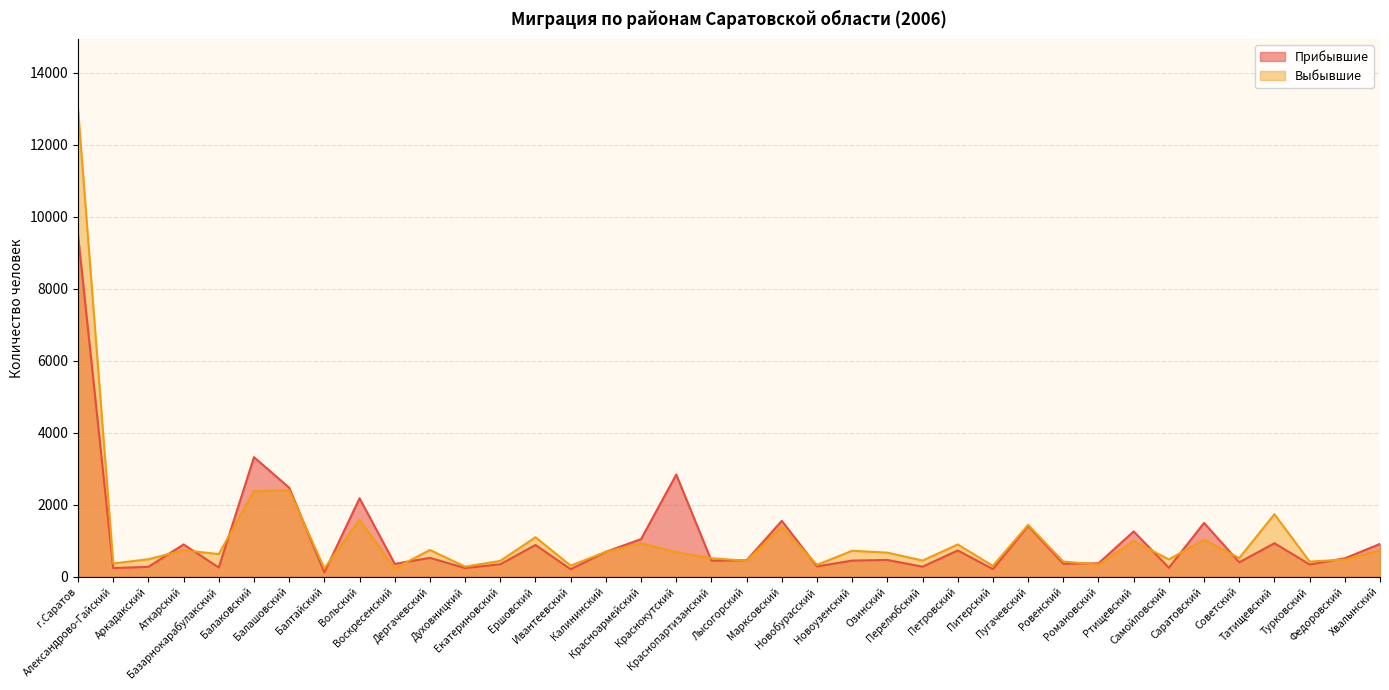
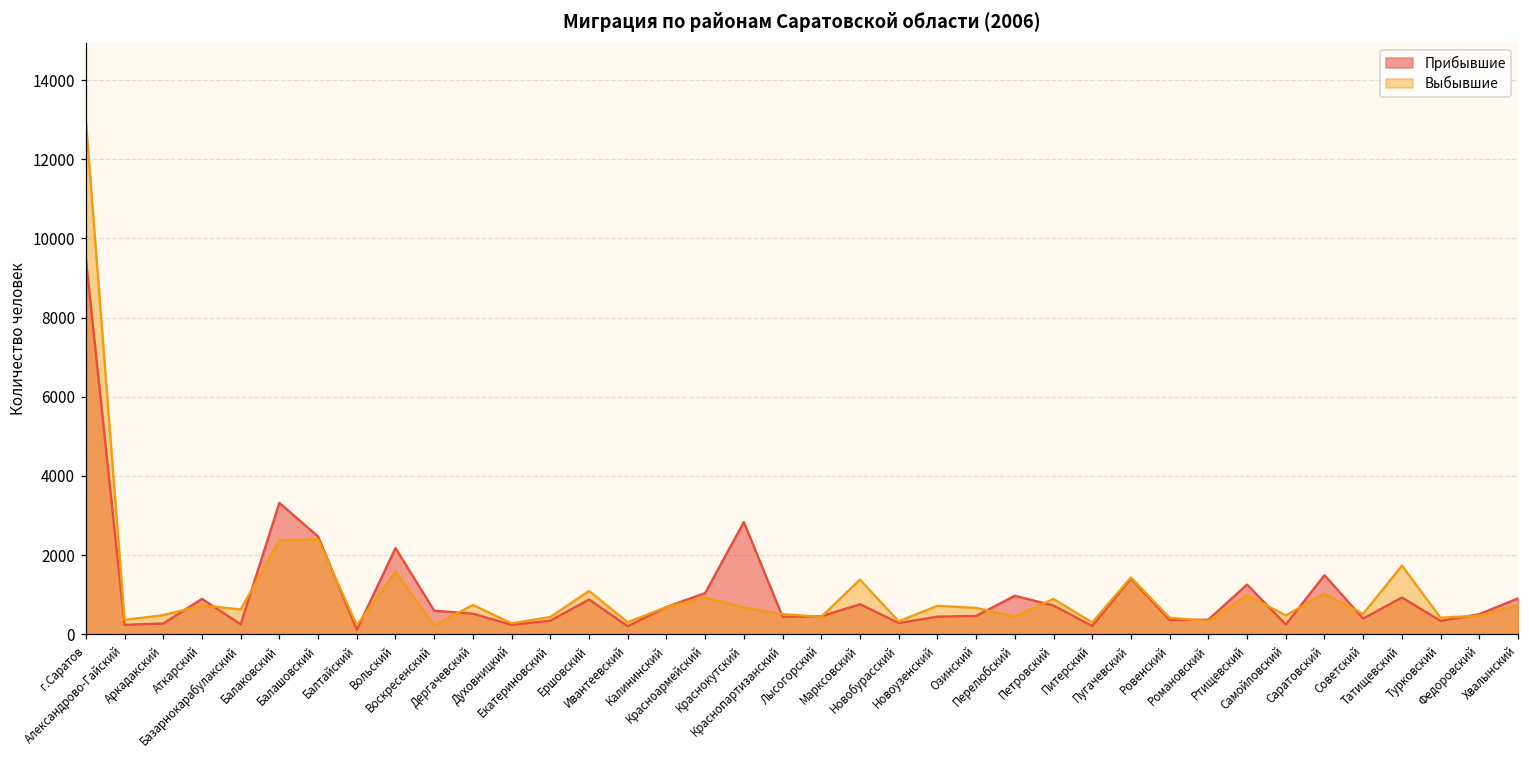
  {
    "Прибывшие": {
      "г.Саратов": 9500,
      "Александрово-Гайский": 200,
      "Аркадакский": 300,
      "Аткарский": 900,
      "Базарнокарабулакский": 300,
      "Балаковский": 3300,
      "Балашовский": 2500,
      "Балтайский": 100,
      "Вольский": 2200,
-     "Воскресенский": 400,
+     "Воскресенский": 600,
      "Дергачевский": 500,
      "Екатериновский": 300,
      "Ершовский": 900,
      "Ивантеевский": 200,
      "Красноармейский": 1000,
      "Краснокутский": 2800,
-     "Марксовский": 1500,
+     "Марксовский": 800,
      "Новоузенский": 400,
      "Озинский": 500,
-     "Перелюбский": 300,
+     "Перелюбский": 1000,
      "Петровский": 700,
      "Питерский": 200,
      "Ртищевский": 1300,
      "Самойловский": 200,
      "Саратовский": 1500,
      "Советский": 400,
      "Татищевский": 900,
      "Турковский": 300,
      "Хвалынский": 900
    },
    "Выбывшие": {
      "г.Саратов": 13000,
      "Александрово-Гайский": 400,
      "Аркадакский": 500,
      "Аткарский": 700,
      "Базарнокарабулакский": 600,
      "Балаковский": 2400,
      "Балашовский": 2400,
      "Балтайский": 200,
      "Вольский": 1600,
      "Воскресенский": 200,
      "Дергачевский": 700,
      "Екатериновский": 400,
      "Ершовский": 1100,
      "Ивантеевский": 300,
      "Красноармейский": 900,
      "Краснокутский": 700,
      "Марксовский": 1400,
      "Новоузенский": 700,
      "Озинский": 700,
      "Перелюбский": 400,
      "Петровский": 900,
      "Питерский": 300,
      "Ртищевский": 1000,
      "Самойловский": 500,
      "Саратовский": 1000,
      "Советский": 500,
      "Татищевский": 1700,
      "Турковский": 400,
      "Хвалынский": 700
    }
  }
